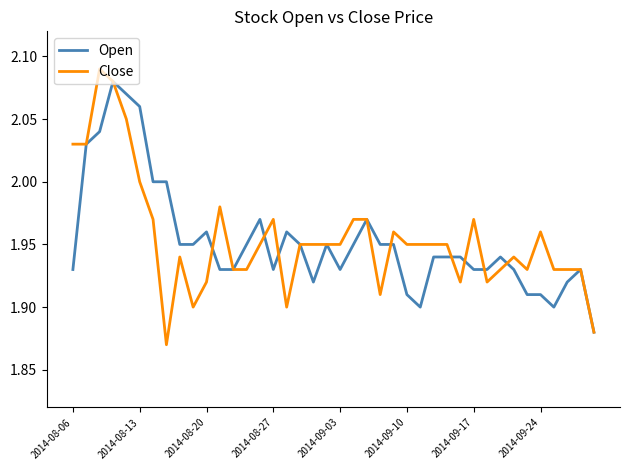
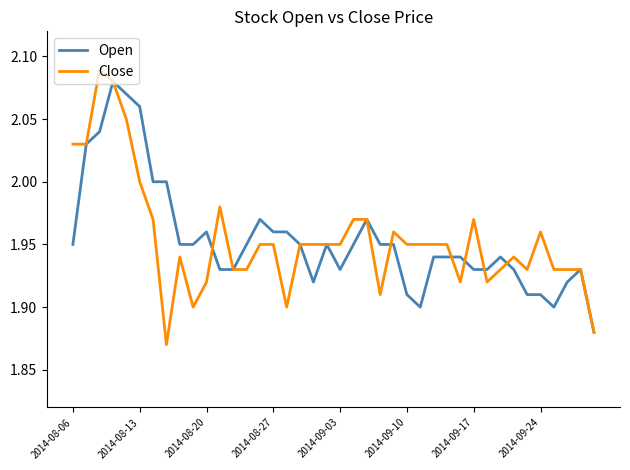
  {
    "Open": {
-     "2014-08-06": 1.93,
+     "2014-08-06": 1.95,
      "2014-08-13": 2.06,
      "2014-08-20": 1.96,
-     "2014-08-27": 1.93,
+     "2014-08-27": 1.96,
      "2014-09-03": 1.93,
      "2014-09-10": 1.91,
      "2014-09-17": 1.93,
      "2014-09-24": 1.91
    },
    "Close": {
      "2014-08-06": 2.03,
      "2014-08-13": 2.00,
      "2014-08-20": 1.92,
-     "2014-08-27": 1.97,
+     "2014-08-27": 1.95,
      "2014-09-03": 1.95,
      "2014-09-10": 1.95,
      "2014-09-17": 1.97,
      "2014-09-24": 1.96
    }
  }
